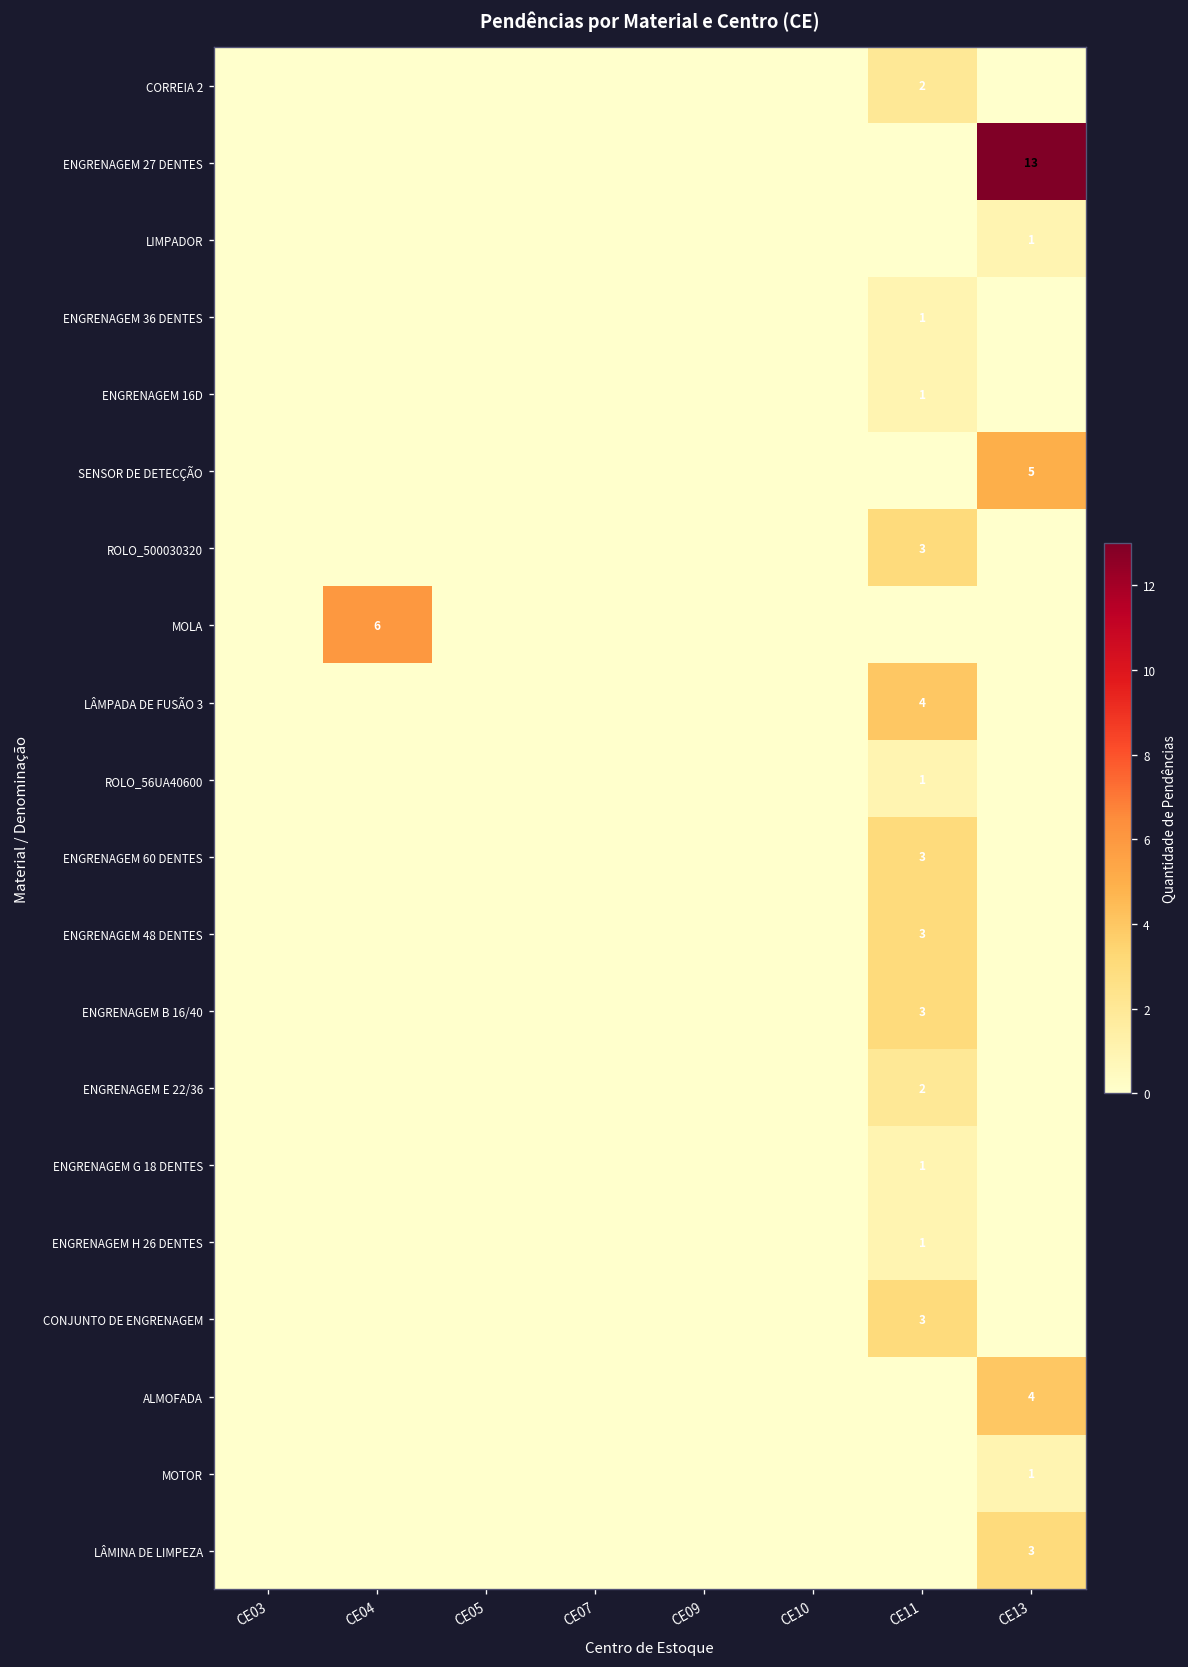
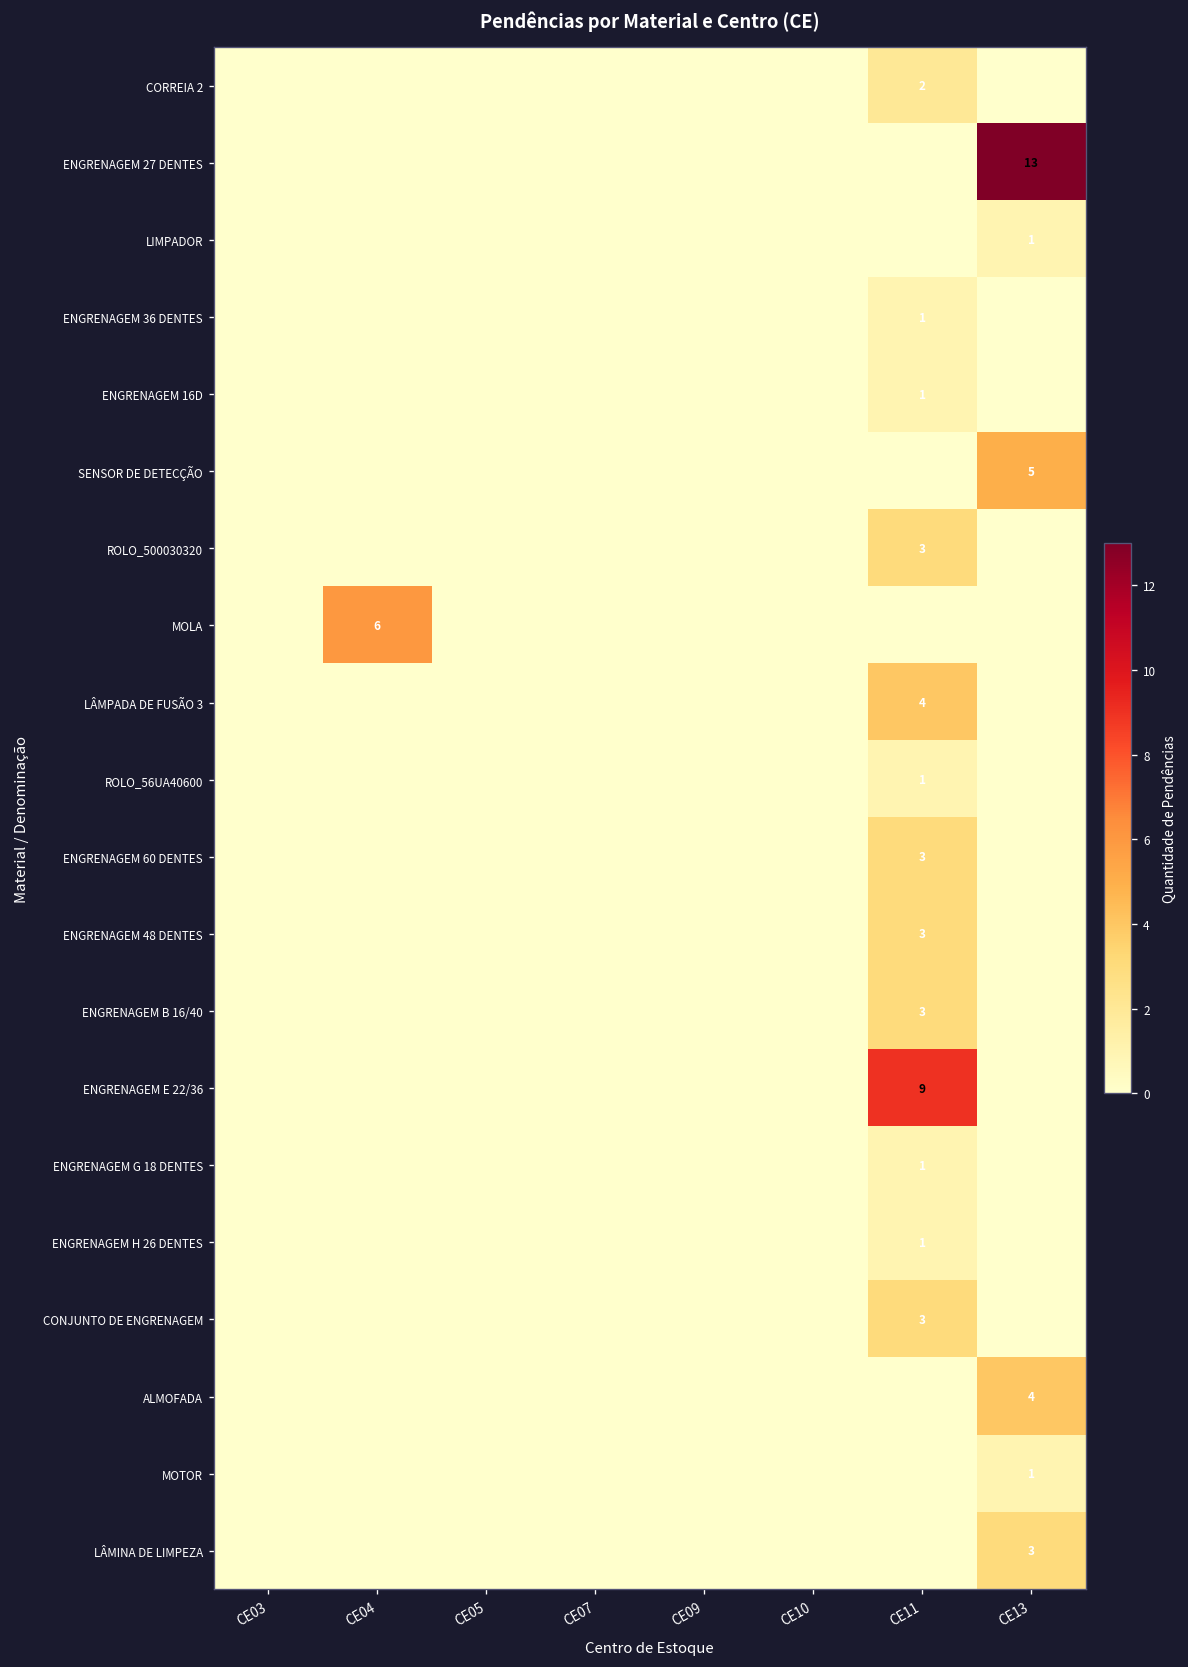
  {
    "CORREIA 2": {
      "CE11": 2
    },
    "ENGRENAGEM 27 DENTES": {
      "CE13": 13
    },
    "LIMPADOR": {
      "CE13": 1
    },
    "ENGRENAGEM 36 DENTES": {
      "CE11": 1
    },
    "ENGRENAGEM 16D": {
      "CE11": 1
    },
    "SENSOR DE DETECÇÃO": {
      "CE13": 5
    },
    "ROLO_500030320": {
      "CE11": 3
    },
    "MOLA": {
      "CE04": 6
    },
    "LÂMPADA DE FUSÃO 3": {
      "CE11": 4
    },
    "ROLO_56UA40600": {
      "CE11": 1
    },
    "ENGRENAGEM 60 DENTES": {
      "CE11": 3
    },
    "ENGRENAGEM 48 DENTES": {
      "CE11": 3
    },
    "ENGRENAGEM B 16/40": {
      "CE11": 3
    },
    "ENGRENAGEM E 22/36": {
-     "CE11": 2
+     "CE11": 9
    },
    "ENGRENAGEM G 18 DENTES": {
      "CE11": 1
    },
    "ENGRENAGEM H 26 DENTES": {
      "CE11": 1
    },
    "CONJUNTO DE ENGRENAGEM": {
      "CE11": 3
    },
    "ALMOFADA": {
      "CE13": 4
    },
    "MOTOR": {
      "CE13": 1
    },
    "LÂMINA DE LIMPEZA": {
      "CE13": 3
    }
  }
